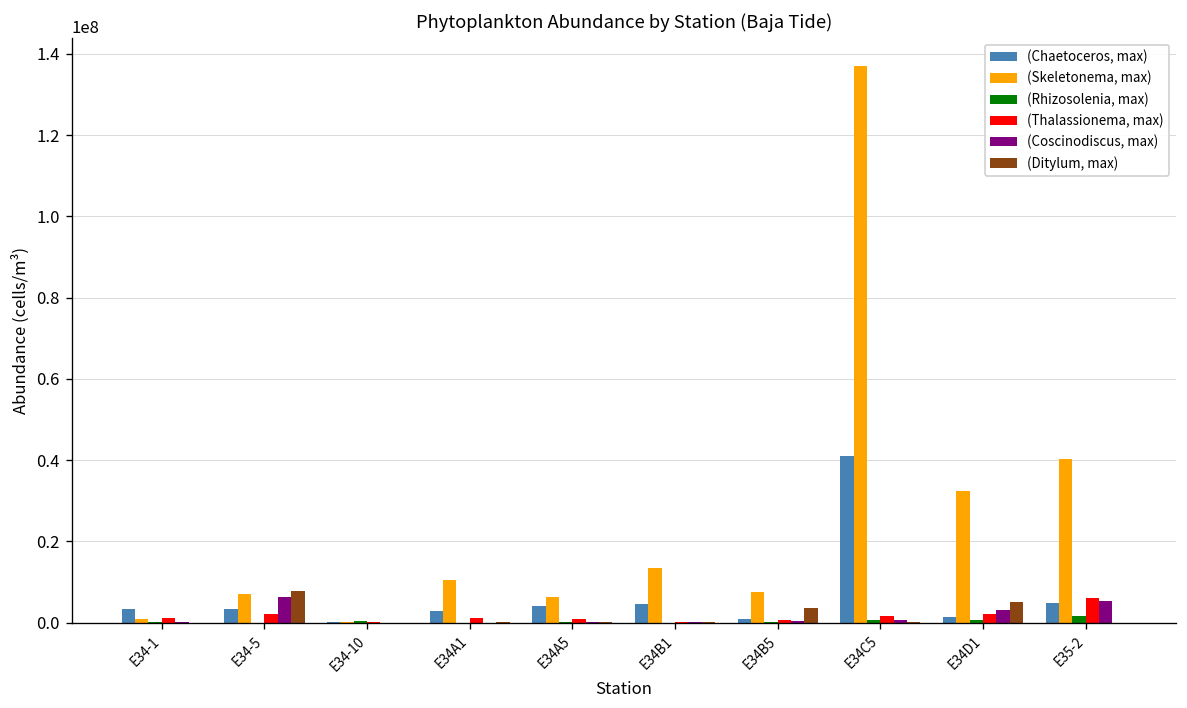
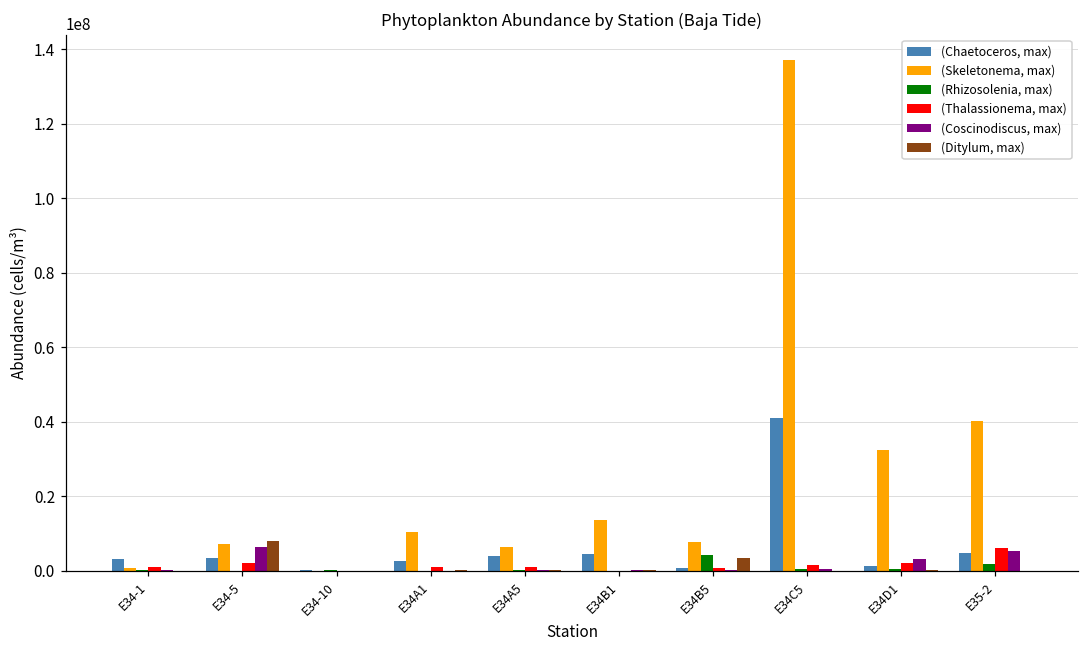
  {
    "(Chaetoceros, max)": {
      "E34-1": 3000000,
      "E34-5": 3000000,
      "E34A1": 3000000,
      "E34A5": 4000000,
      "E34B1": 5000000,
      "E34B5": 1000000,
      "E34C5": 41000000,
      "E34D1": 1000000,
      "E35-2": 5000000
    },
    "(Skeletonema, max)": {
      "E34-1": 1000000,
      "E34-5": 7000000,
      "E34A1": 10000000,
      "E34A5": 6000000,
      "E34B1": 14000000,
      "E34B5": 8000000,
      "E34C5": 137000000,
      "E34D1": 32000000,
      "E35-2": 40000000
    },
    "(Rhizosolenia, max)": {
      "E34-5": 0,
      "E34A1": 0,
-     "E34B5": 0,
+     "E34B5": 4000000,
      "E35-2": 2000000
    },
    "(Thalassionema, max)": {
      "E34-1": 1000000,
      "E34-5": 2000000,
      "E34A1": 1000000,
      "E34A5": 1000000,
      "E34B5": 1000000,
      "E34C5": 2000000,
      "E34D1": 2000000,
      "E35-2": 6000000
    },
    "(Coscinodiscus, max)": {
      "E34-5": 6000000,
      "E34-10": 0,
      "E34A1": 0,
      "E34D1": 3000000,
      "E35-2": 5000000
    },
    "(Ditylum, max)": {
      "E34-1": 0,
      "E34-5": 8000000,
      "E34-10": 0,
      "E34B5": 4000000,
-     "E34D1": 5000000,
+     "E34D1": 0,
      "E35-2": 0
    }
  }
